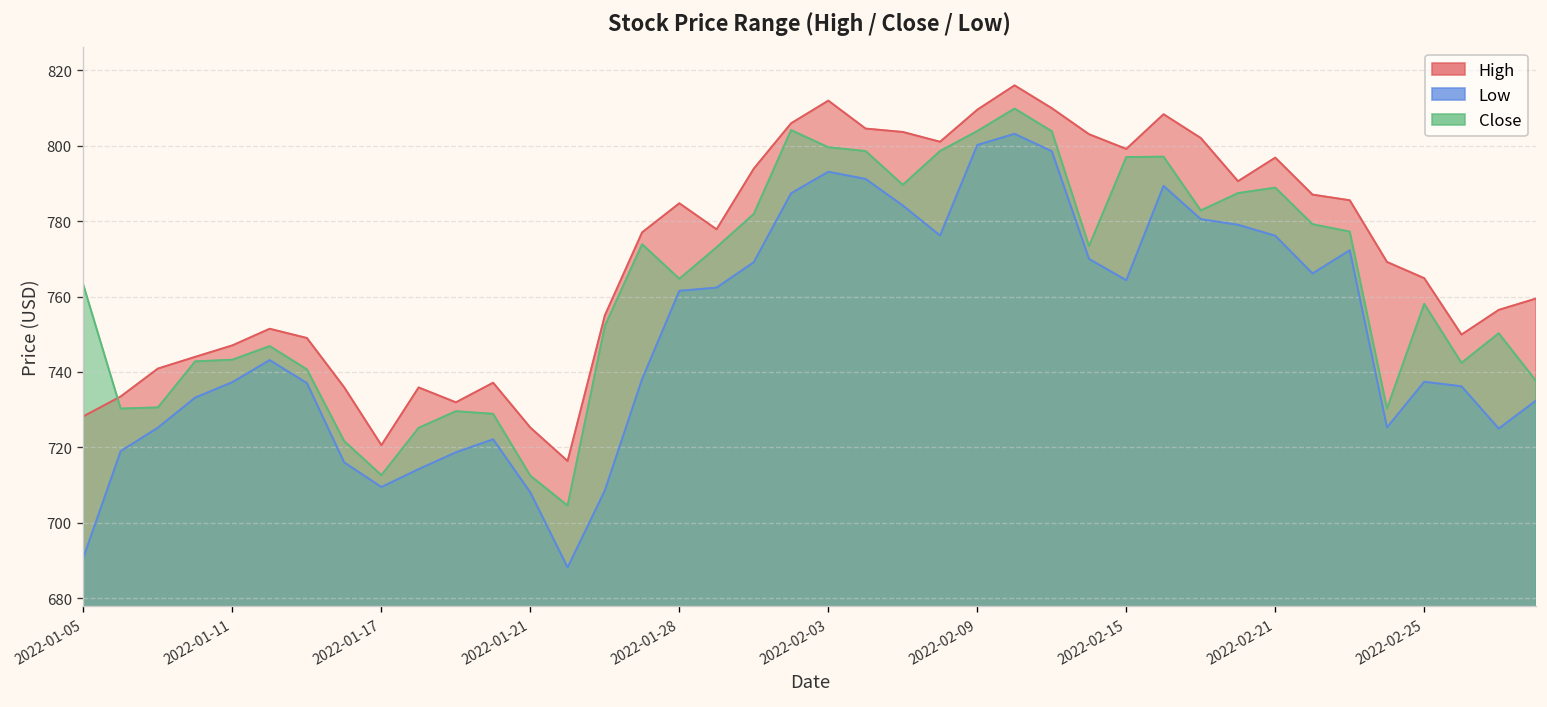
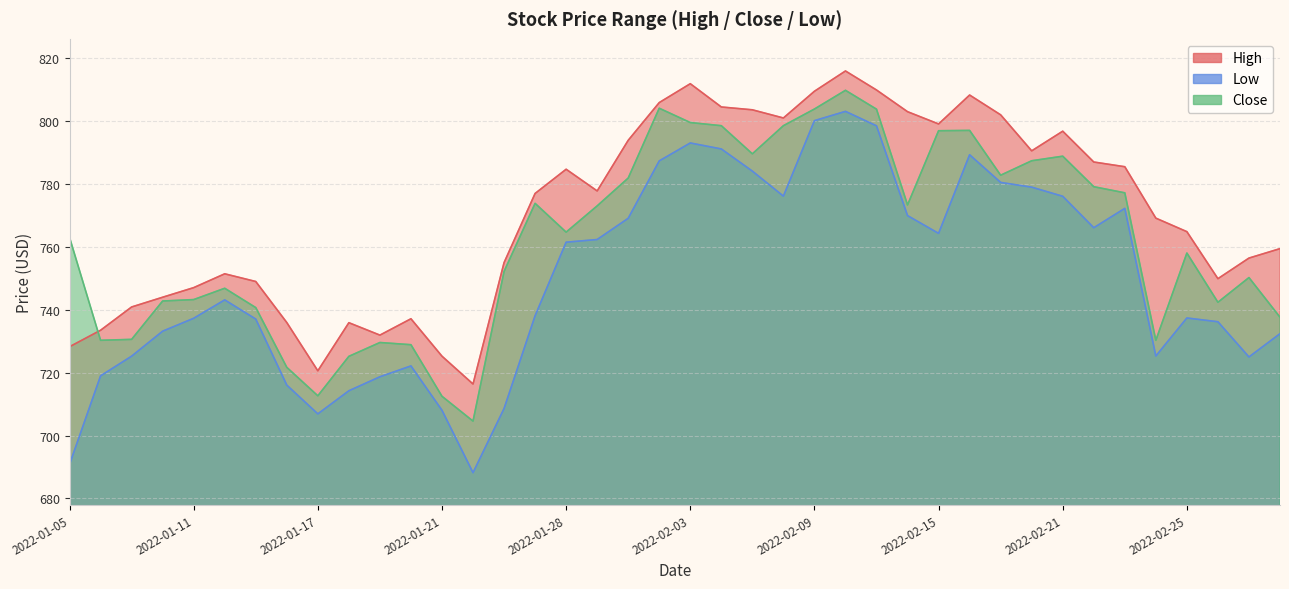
  {
    "High": {
      "2022-01-05": 728,
      "2022-01-11": 747,
      "2022-01-17": 721,
      "2022-01-21": 725,
      "2022-01-28": 785,
      "2022-02-03": 812,
      "2022-02-09": 810,
      "2022-02-15": 799,
      "2022-02-21": 797,
      "2022-02-25": 765
    },
    "Low": {
      "2022-01-05": 691,
      "2022-01-11": 737,
-     "2022-01-17": 710,
+     "2022-01-17": 707,
      "2022-01-21": 708,
      "2022-01-28": 762,
      "2022-02-03": 793,
      "2022-02-09": 800,
      "2022-02-15": 764,
      "2022-02-21": 776,
      "2022-02-25": 737
    },
    "Close": {
      "2022-01-05": 763,
      "2022-01-11": 743,
      "2022-01-17": 713,
      "2022-01-21": 713,
      "2022-01-28": 765,
      "2022-02-03": 800,
      "2022-02-09": 804,
      "2022-02-15": 797,
      "2022-02-21": 789,
      "2022-02-25": 758
    }
  }
